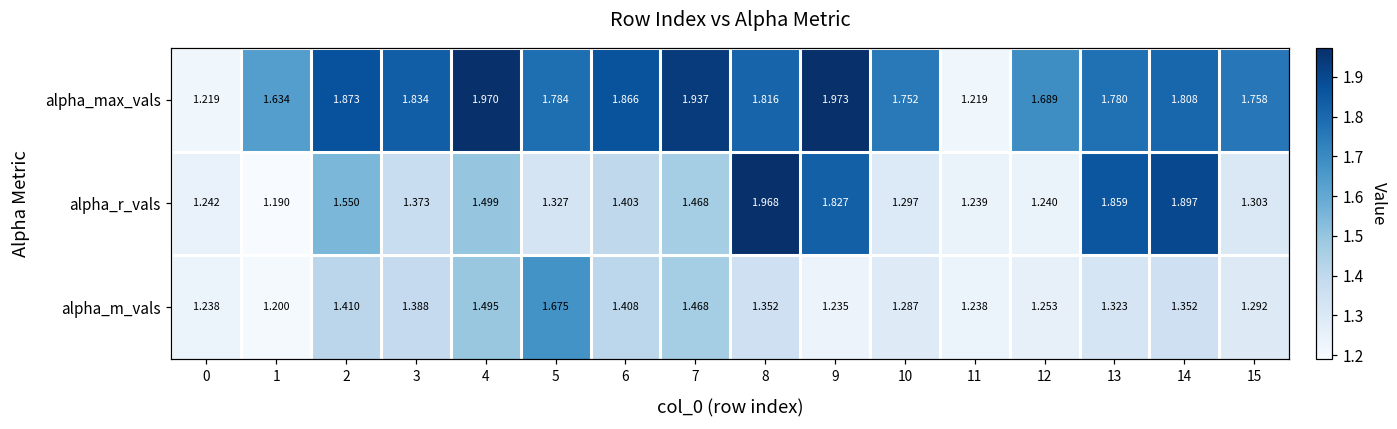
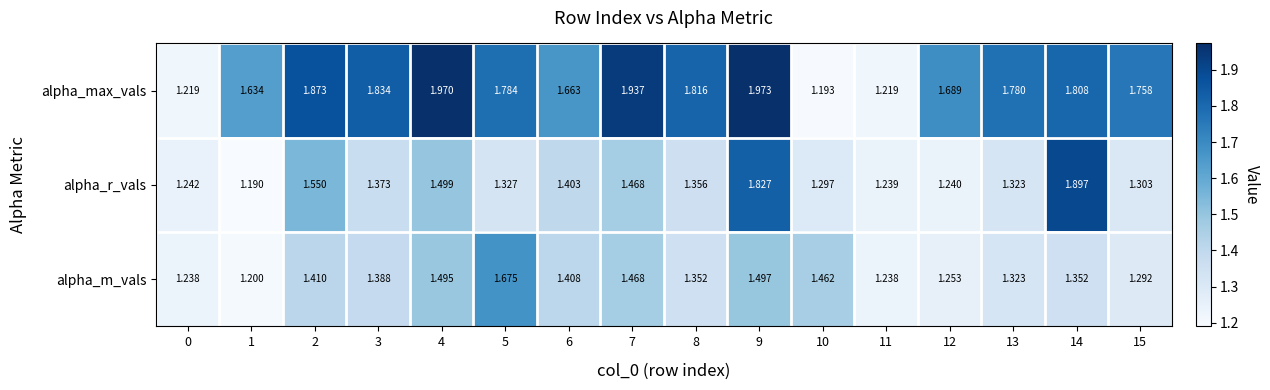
  {
    "alpha_max_vals": {
      "0": 1.219,
      "1": 1.634,
      "2": 1.873,
      "3": 1.834,
      "4": 1.970,
      "5": 1.784,
-     "6": 1.866,
+     "6": 1.663,
      "7": 1.937,
      "8": 1.816,
      "9": 1.973,
-     "10": 1.752,
+     "10": 1.193,
      "11": 1.219,
      "12": 1.689,
      "13": 1.780,
      "14": 1.808,
      "15": 1.758
    },
    "alpha_r_vals": {
      "0": 1.242,
      "1": 1.190,
      "2": 1.550,
      "3": 1.373,
      "4": 1.499,
      "5": 1.327,
      "6": 1.403,
      "7": 1.468,
-     "8": 1.968,
+     "8": 1.356,
      "9": 1.827,
      "10": 1.297,
      "11": 1.239,
      "12": 1.240,
-     "13": 1.859,
+     "13": 1.323,
      "14": 1.897,
      "15": 1.303
    },
    "alpha_m_vals": {
      "0": 1.238,
      "1": 1.200,
      "2": 1.410,
      "3": 1.388,
      "4": 1.495,
      "5": 1.675,
      "6": 1.408,
      "7": 1.468,
      "8": 1.352,
-     "9": 1.235,
-     "10": 1.287,
+     "9": 1.497,
+     "10": 1.462,
      "11": 1.238,
      "12": 1.253,
      "13": 1.323,
      "14": 1.352,
      "15": 1.292
    }
  }
